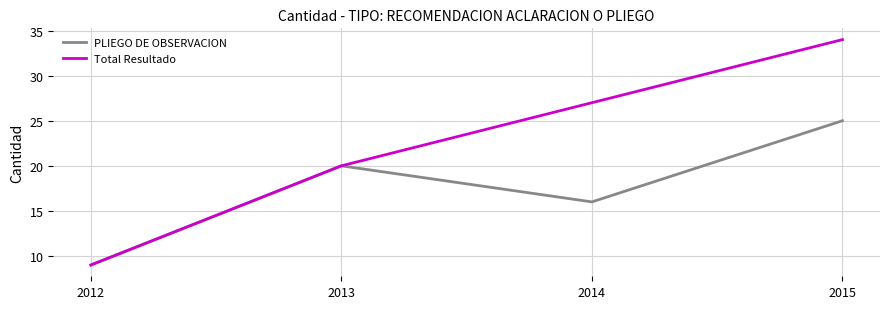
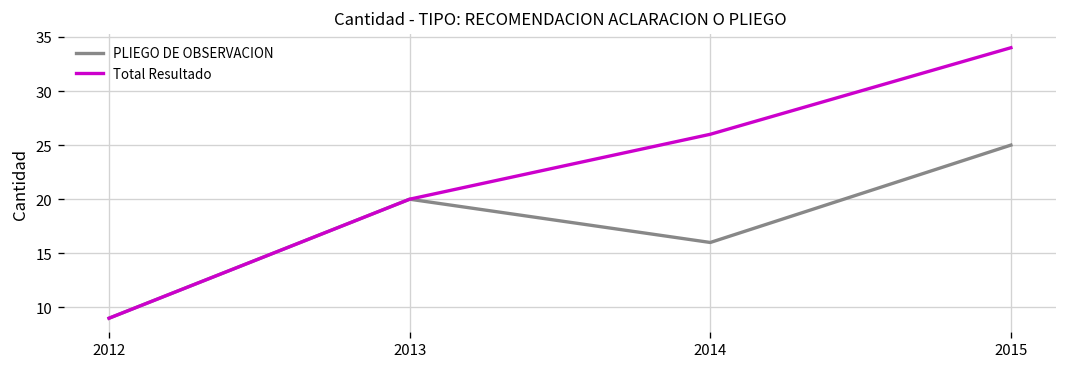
  {
    "PLIEGO DE OBSERVACION": {
      "2014": 16,
      "2015": 25
    },
    "Total Resultado": {
-     "2014": 27,
+     "2014": 26,
      "2015": 34
    }
  }
